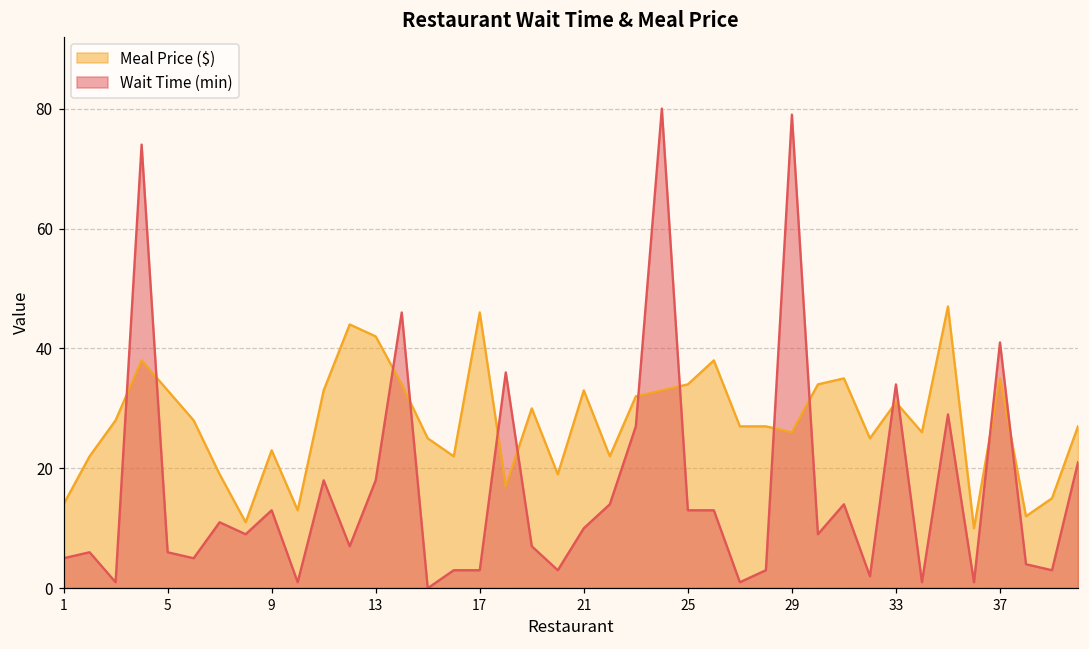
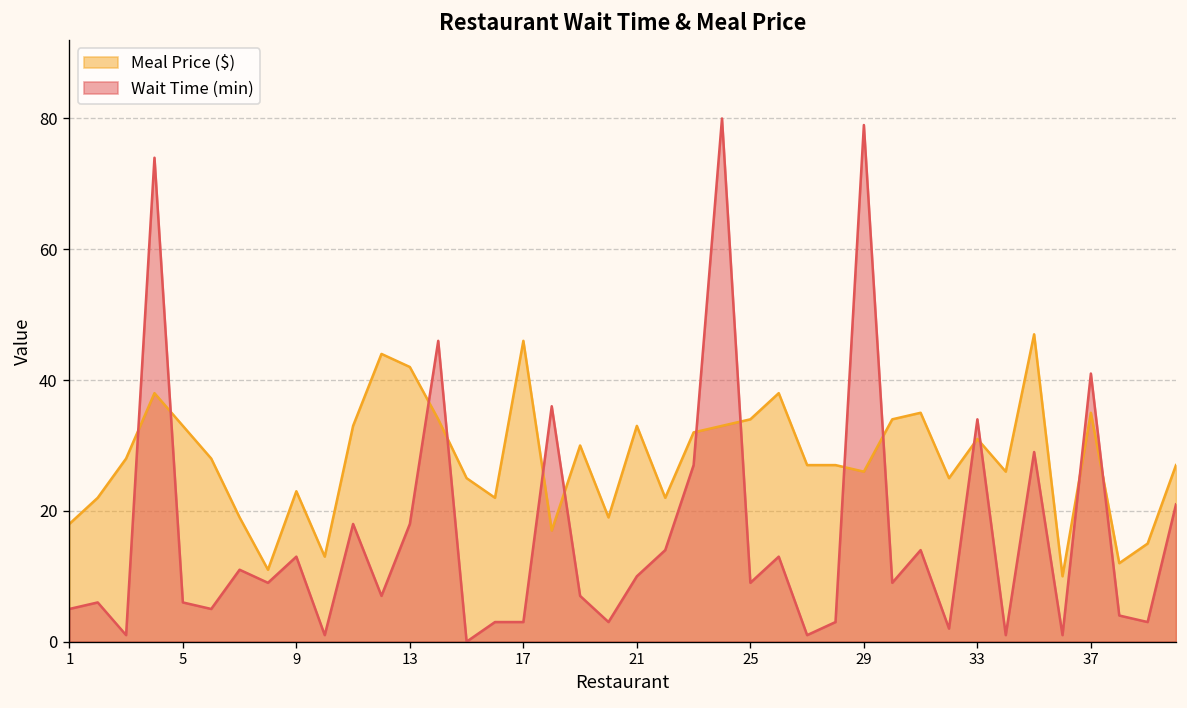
  {
    "Meal Price ($)": {
-     "1": 14,
+     "1": 18,
      "5": 33,
      "9": 23,
      "13": 42,
      "17": 46,
      "21": 33,
      "25": 34,
      "29": 26,
      "33": 31,
      "37": 35
    },
    "Wait Time (min)": {
      "1": 5,
      "5": 6,
      "9": 13,
      "13": 18,
      "17": 3,
      "21": 10,
-     "25": 13,
+     "25": 9,
      "29": 79,
      "33": 34,
      "37": 41
    }
  }
